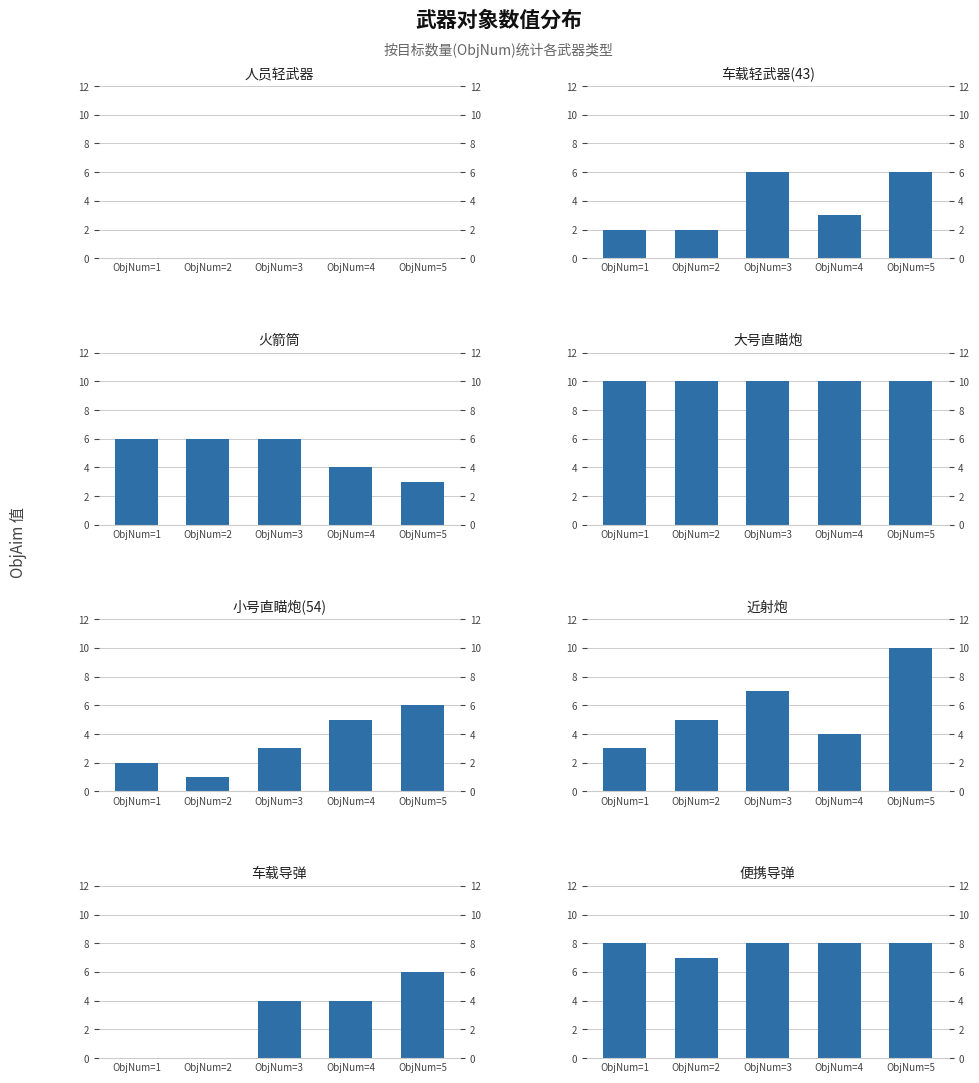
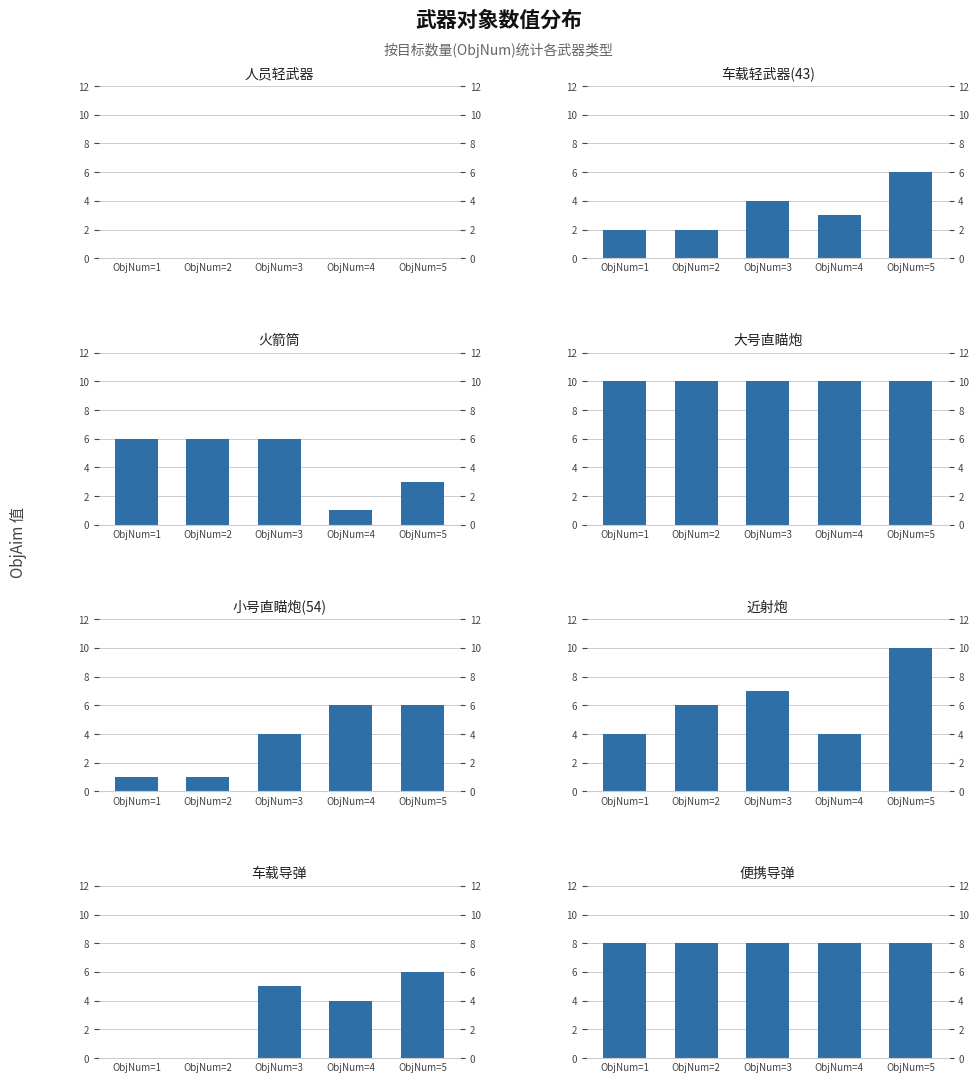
  {
    "人员轻武器": {
      "ObjNum=1": 0.0,
      "ObjNum=2": 0.0,
      "ObjNum=3": 0.0,
      "ObjNum=4": 0.0,
      "ObjNum=5": 0.0
    },
    "车载轻武器(43)": {
      "ObjNum=1": 2,
      "ObjNum=2": 2,
-     "ObjNum=3": 6,
+     "ObjNum=3": 4,
      "ObjNum=4": 3,
      "ObjNum=5": 6
    },
    "火箭筒": {
      "ObjNum=1": 6,
      "ObjNum=2": 6,
      "ObjNum=3": 6,
-     "ObjNum=4": 4,
+     "ObjNum=4": 1,
      "ObjNum=5": 3
    },
    "大号直瞄炮": {
      "ObjNum=1": 10.0,
      "ObjNum=2": 10.0,
      "ObjNum=3": 10.0,
      "ObjNum=4": 10.0,
      "ObjNum=5": 10.0
    },
    "小号直瞄炮(54)": {
-     "ObjNum=1": 2,
+     "ObjNum=1": 1,
      "ObjNum=2": 1,
-     "ObjNum=3": 3,
-     "ObjNum=4": 5,
+     "ObjNum=3": 4,
+     "ObjNum=4": 6,
      "ObjNum=5": 6
    },
    "近射炮": {
-     "ObjNum=1": 3,
-     "ObjNum=2": 5,
+     "ObjNum=1": 4,
+     "ObjNum=2": 6,
      "ObjNum=3": 7,
      "ObjNum=4": 4,
      "ObjNum=5": 10
    },
    "车载导弹": {
      "ObjNum=1": 0,
      "ObjNum=2": 0,
-     "ObjNum=3": 4,
+     "ObjNum=3": 5,
      "ObjNum=4": 4,
      "ObjNum=5": 6
    },
    "便携导弹": {
      "ObjNum=1": 8,
-     "ObjNum=2": 7,
+     "ObjNum=2": 8,
      "ObjNum=3": 8,
      "ObjNum=4": 8,
      "ObjNum=5": 8
    }
  }
